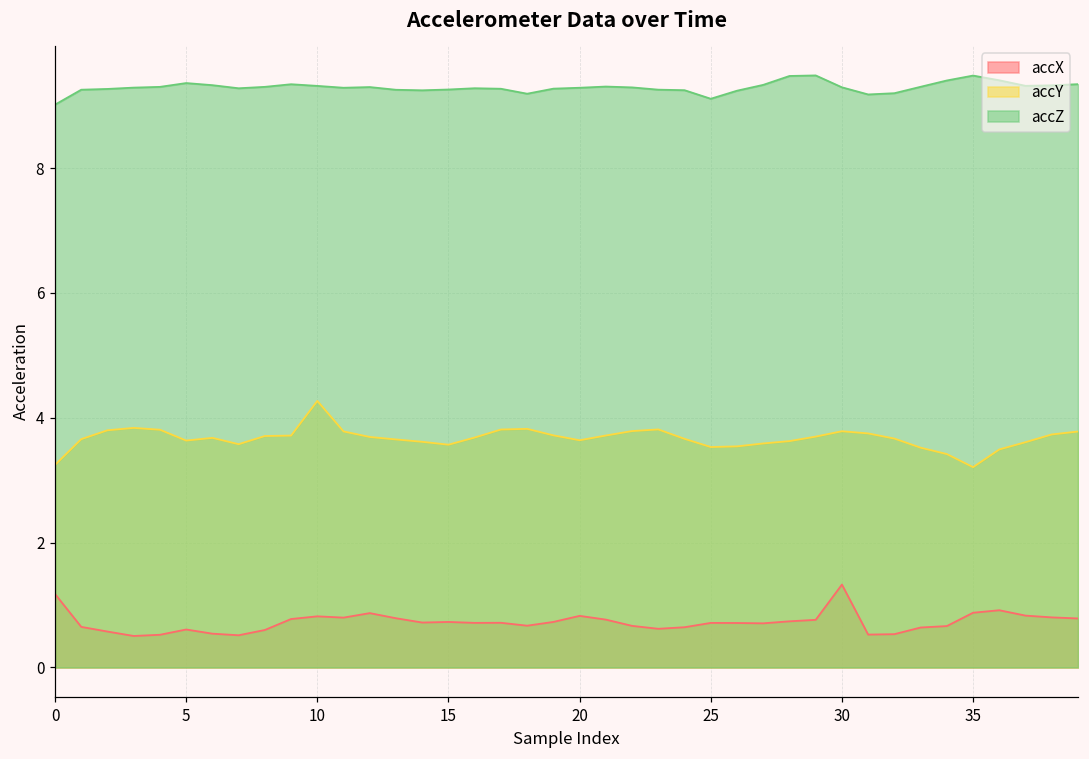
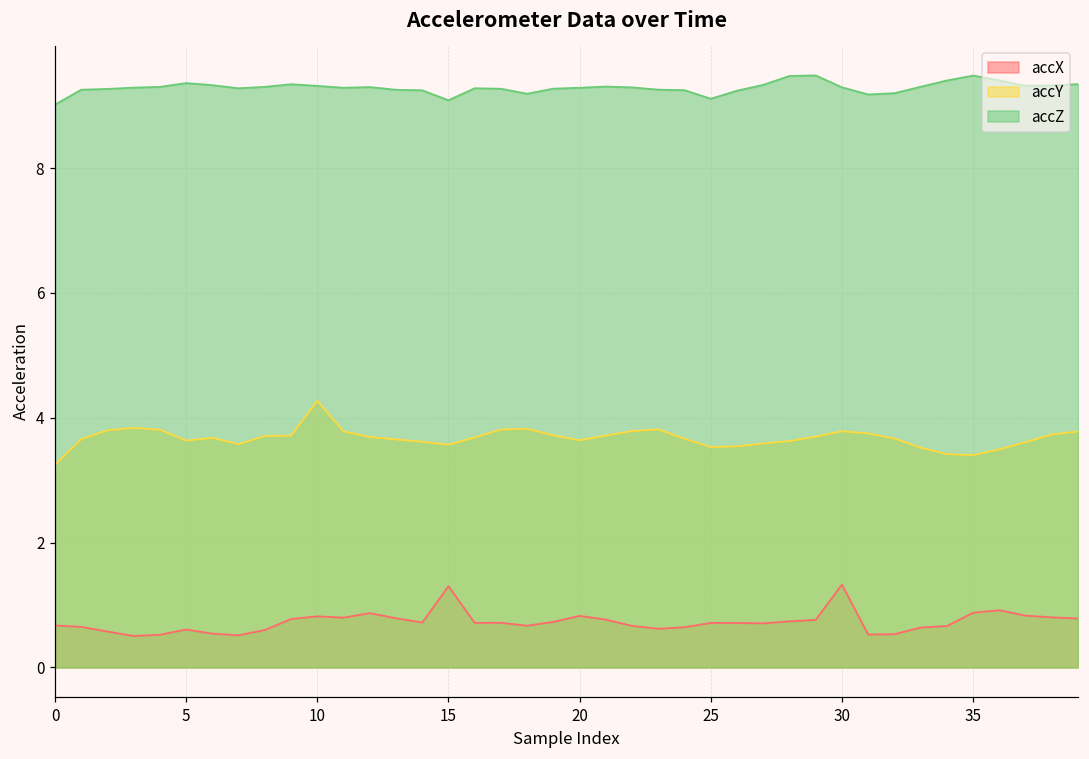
  {
    "accX": {
-     "0": 1.2,
+     "0": 0.7,
      "5": 0.6,
      "10": 0.8,
-     "15": 0.7,
+     "15": 1.3,
      "20": 0.8,
      "25": 0.7,
      "30": 1.3,
      "35": 0.9
    },
    "accY": {
      "0": 3.2,
      "5": 3.6,
      "10": 4.3,
      "15": 3.6,
      "20": 3.6,
      "25": 3.5,
      "30": 3.8,
-     "35": 3.2
+     "35": 3.4
    },
    "accZ": {
      "0": 9.0,
      "5": 9.4,
      "10": 9.3,
-     "15": 9.3,
+     "15": 9.1,
      "20": 9.3,
      "25": 9.1,
      "30": 9.3,
      "35": 9.5
    }
  }
